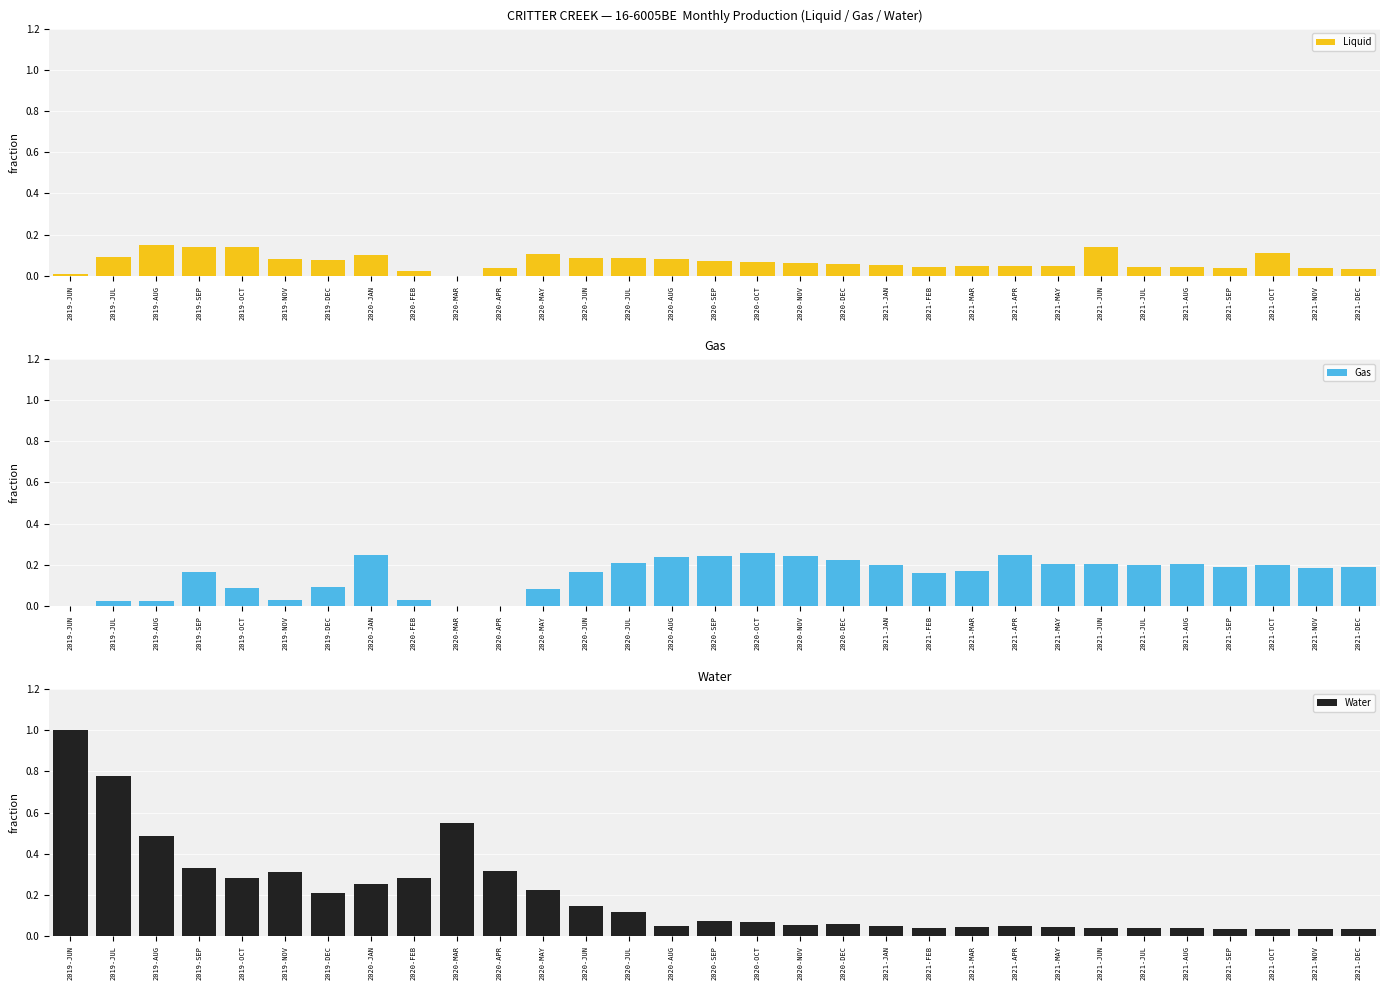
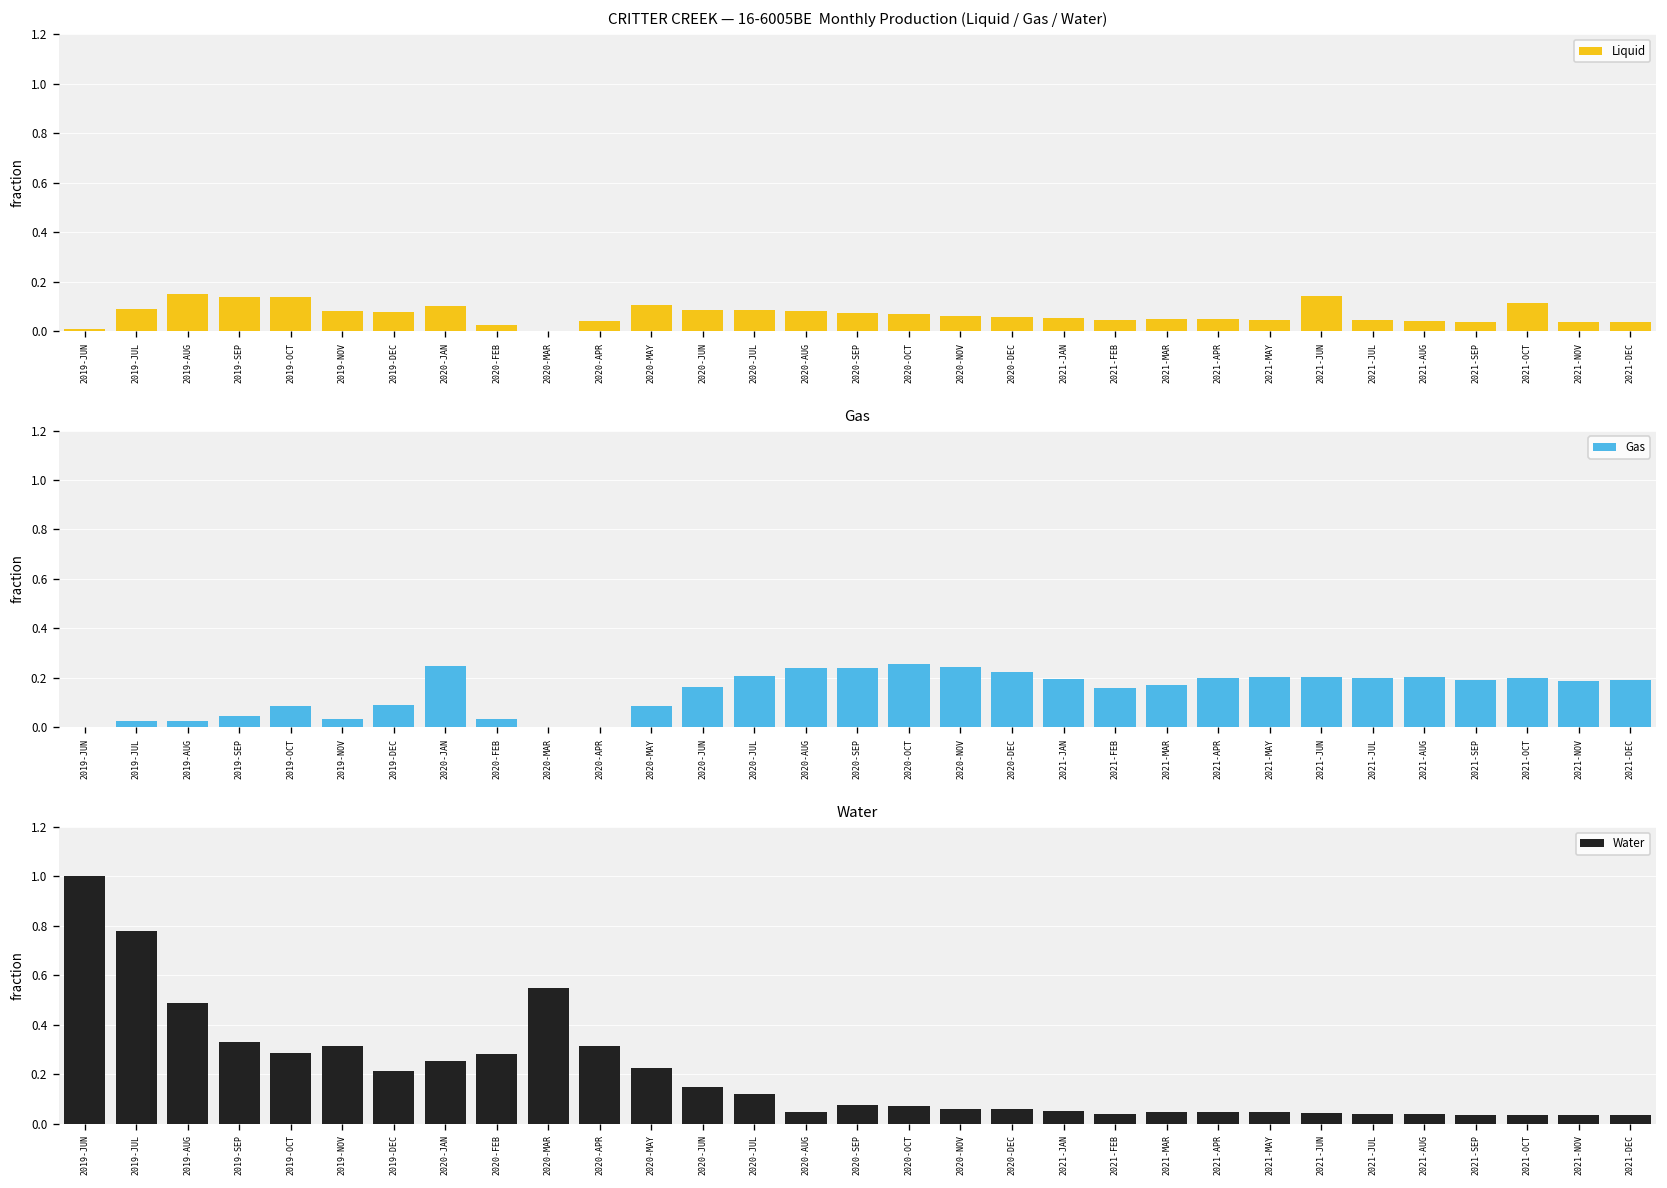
  {
    "CRITTER CREEK — 16-6005BE Monthly Production (Liquid / Gas / Water)": {
      "2019-JUL": 0.09,
      "2019-AUG": 0.15,
      "2019-SEP": 0.14,
      "2019-OCT": 0.14,
      "2019-NOV": 0.08,
      "2019-DEC": 0.08,
      "2020-JAN": 0.10,
      "2020-FEB": 0.02,
      "2020-APR": 0.04,
      "2020-MAY": 0.10,
      "2020-JUN": 0.09,
      "2020-JUL": 0.09,
      "2020-AUG": 0.08,
      "2020-SEP": 0.07,
      "2020-OCT": 0.07,
      "2020-NOV": 0.06,
      "2020-DEC": 0.06,
      "2021-JAN": 0.05,
      "2021-FEB": 0.04,
      "2021-MAR": 0.05,
      "2021-APR": 0.05,
      "2021-MAY": 0.05,
      "2021-JUN": 0.14,
      "2021-JUL": 0.04,
      "2021-AUG": 0.04,
      "2021-SEP": 0.04,
      "2021-OCT": 0.11,
      "2021-NOV": 0.04,
      "2021-DEC": 0.04
    },
    "Gas": {
      "2019-JUN": 0.00,
      "2019-JUL": 0.02,
      "2019-AUG": 0.02,
-     "2019-SEP": 0.17,
+     "2019-SEP": 0.05,
      "2019-OCT": 0.09,
      "2019-NOV": 0.03,
      "2019-DEC": 0.09,
      "2020-JAN": 0.25,
      "2020-FEB": 0.03,
      "2020-MAR": 0.00,
      "2020-APR": 0.00,
      "2020-MAY": 0.09,
      "2020-JUN": 0.16,
      "2020-JUL": 0.21,
      "2020-AUG": 0.24,
      "2020-SEP": 0.24,
      "2020-OCT": 0.26,
      "2020-NOV": 0.24,
      "2020-DEC": 0.22,
      "2021-JAN": 0.20,
      "2021-FEB": 0.16,
      "2021-MAR": 0.17,
-     "2021-APR": 0.25,
+     "2021-APR": 0.20,
      "2021-MAY": 0.20,
      "2021-JUN": 0.20,
      "2021-JUL": 0.20,
      "2021-AUG": 0.20,
      "2021-SEP": 0.19,
      "2021-OCT": 0.20,
      "2021-NOV": 0.19,
      "2021-DEC": 0.19
    },
    "Water": {
      "2019-JUN": 1.00,
      "2019-JUL": 0.78,
      "2019-AUG": 0.49,
      "2019-SEP": 0.33,
      "2019-OCT": 0.28,
      "2019-NOV": 0.31,
      "2019-DEC": 0.21,
      "2020-JAN": 0.25,
      "2020-FEB": 0.28,
      "2020-MAR": 0.55,
      "2020-APR": 0.31,
      "2020-MAY": 0.22,
      "2020-JUN": 0.15,
      "2020-JUL": 0.12,
      "2020-AUG": 0.05,
      "2020-SEP": 0.07,
      "2020-OCT": 0.07,
      "2020-NOV": 0.06,
      "2020-DEC": 0.06,
      "2021-JAN": 0.05,
      "2021-FEB": 0.04,
      "2021-MAR": 0.04,
      "2021-APR": 0.05,
      "2021-MAY": 0.05,
      "2021-JUN": 0.04,
      "2021-JUL": 0.04,
      "2021-AUG": 0.04,
      "2021-SEP": 0.04,
      "2021-OCT": 0.04,
      "2021-NOV": 0.03,
      "2021-DEC": 0.03
    }
  }
